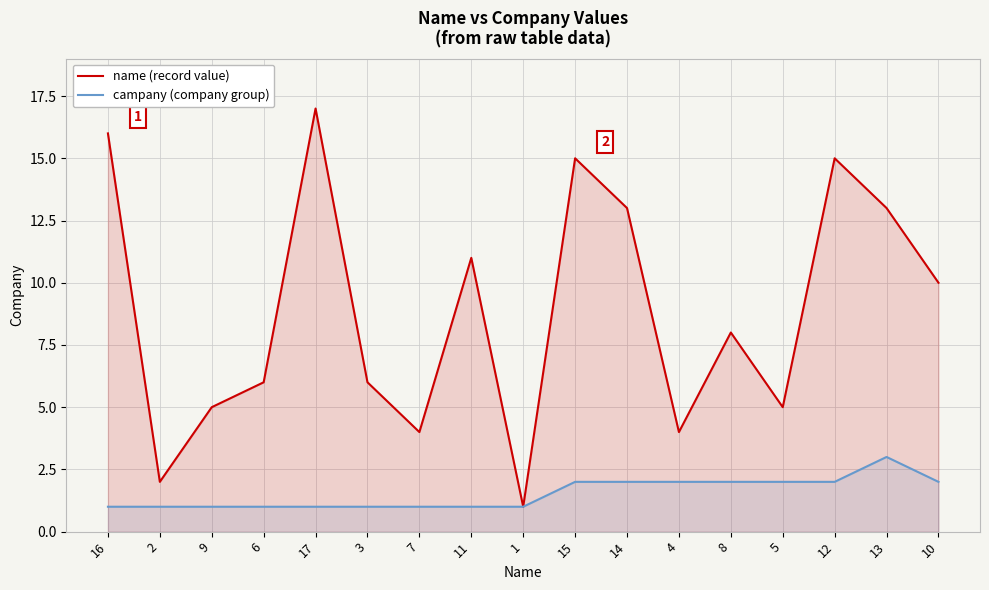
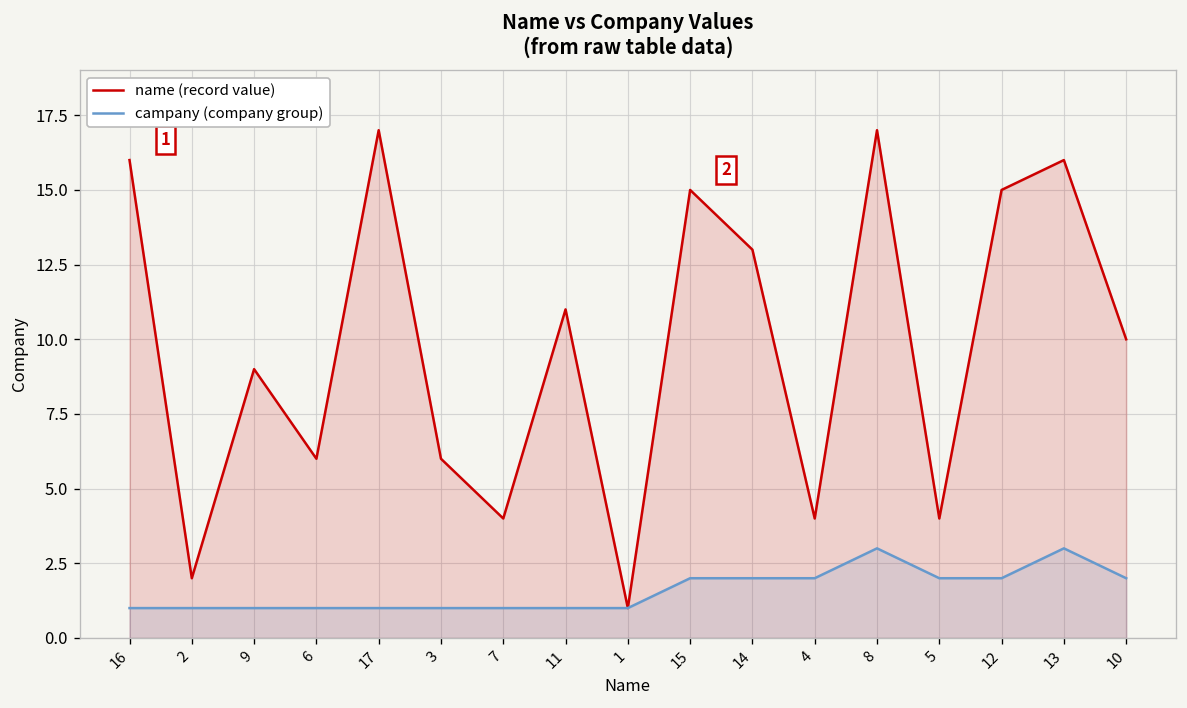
  {
    "name (record value)": {
      "16": 16,
      "2": 2,
-     "9": 5,
+     "9": 9,
      "6": 6,
      "17": 17,
      "3": 6,
      "7": 4,
      "11": 11,
      "15": 15,
      "14": 13,
      "4": 4,
-     "8": 8,
-     "5": 5,
+     "8": 17,
+     "5": 4,
      "12": 15,
-     "13": 13,
+     "13": 16,
      "10": 10
    },
    "campany (company group)": {
      "16": 1,
      "2": 1,
      "9": 1,
      "6": 1,
      "17": 1,
      "3": 1,
      "7": 1,
      "11": 1,
      "15": 2,
      "14": 2,
      "4": 2,
-     "8": 2,
+     "8": 3,
      "5": 2,
      "12": 2,
      "13": 3,
      "10": 2
    }
  }
